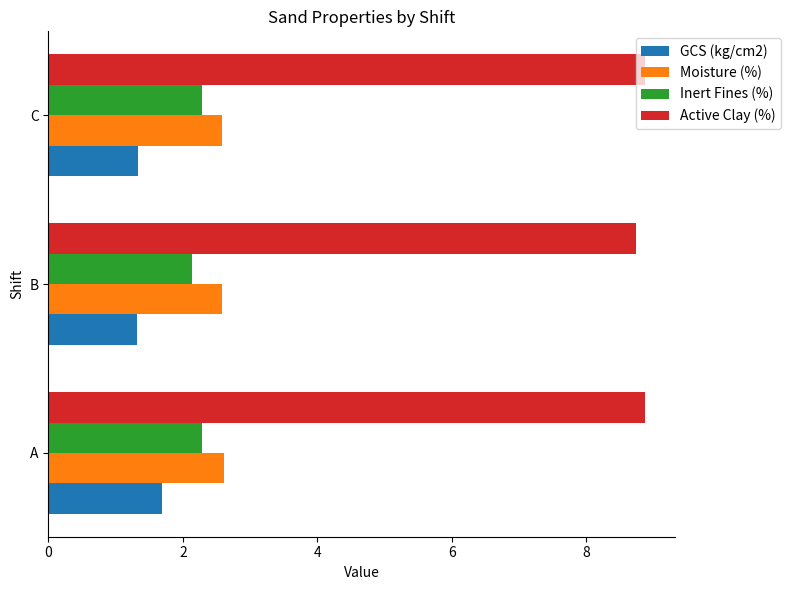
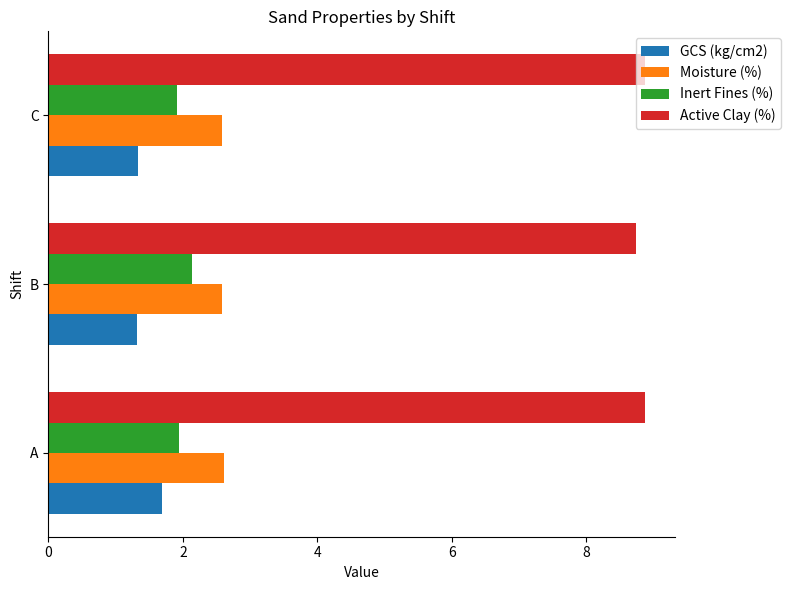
  {
    "GCS (kg/cm2)": {
      "C": 1.3,
      "B": 1.3,
      "A": 1.7
    },
    "Moisture (%)": {
      "C": 2.6,
      "B": 2.6,
      "A": 2.6
    },
    "Inert Fines (%)": {
-     "C": 2.3,
+     "C": 1.9,
      "B": 2.1,
-     "A": 2.3
+     "A": 1.9
    },
    "Active Clay (%)": {
      "B": 8.7,
      "A": 8.9
    }
  }
